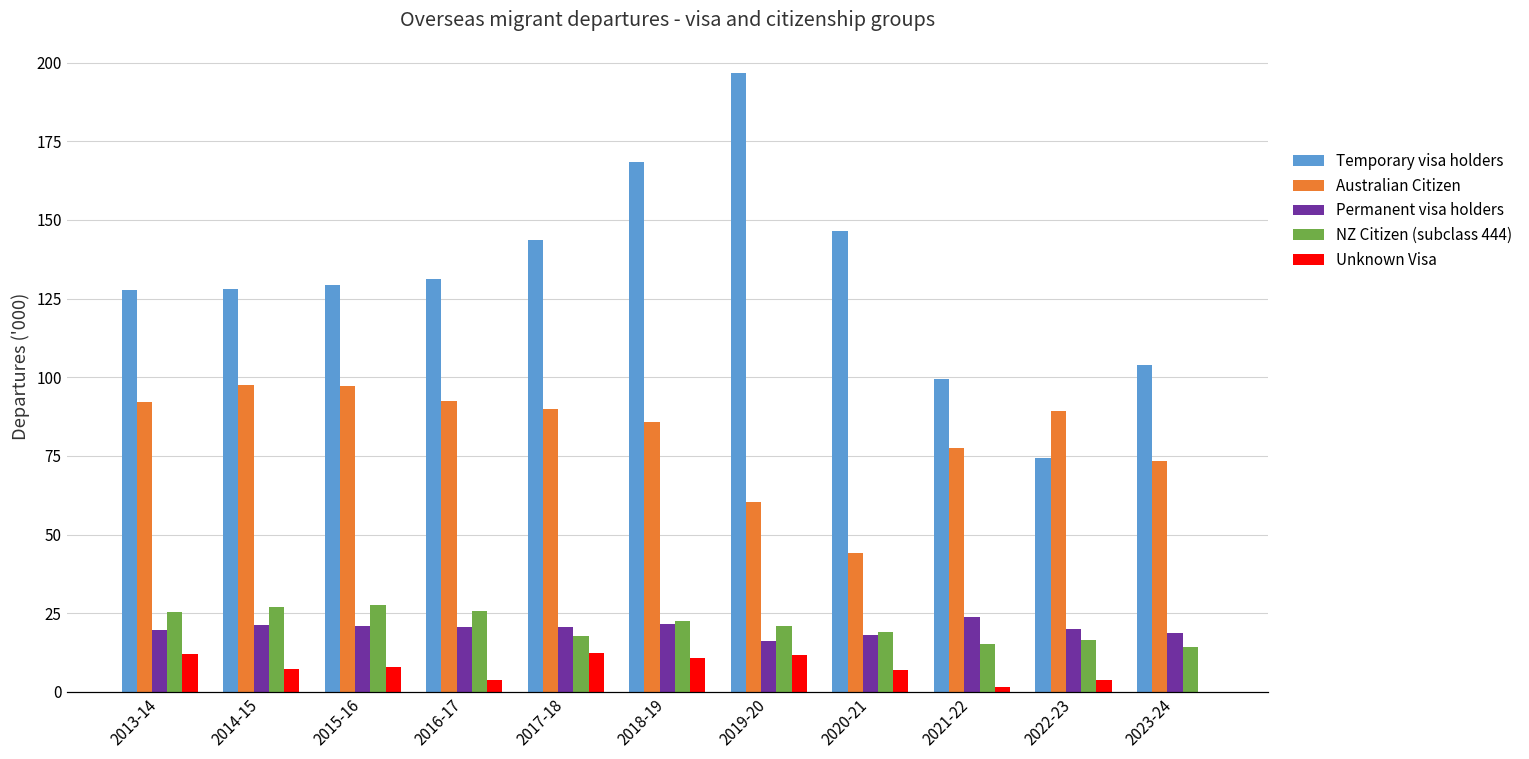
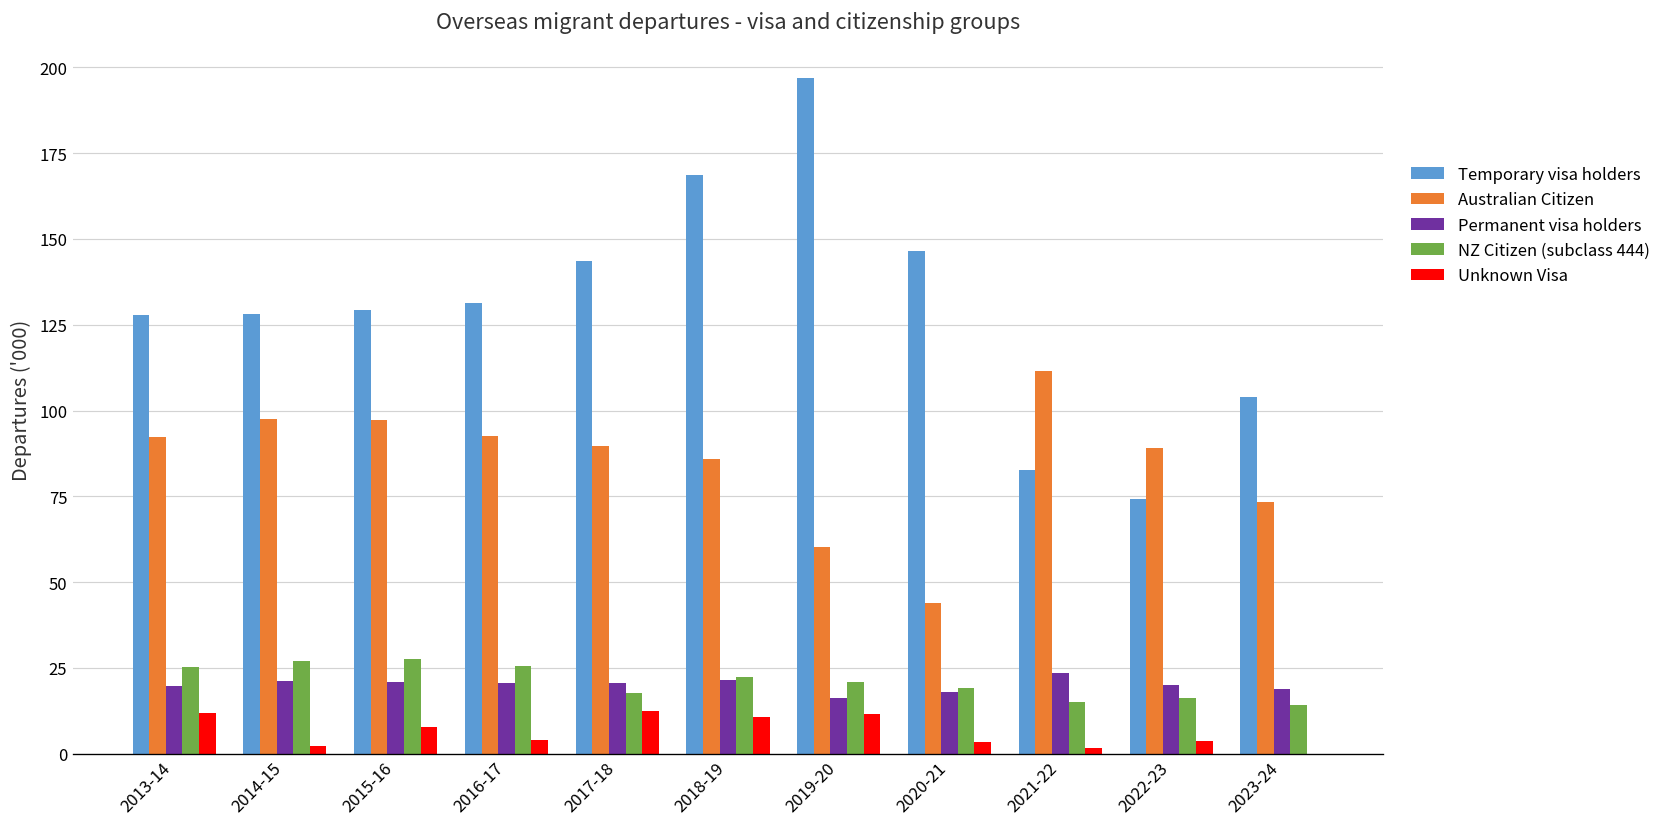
  {
    "Temporary visa holders": {
      "2013-14": 128,
      "2014-15": 128,
      "2015-16": 129,
      "2016-17": 131,
      "2017-18": 144,
      "2018-19": 169,
      "2019-20": 197,
      "2020-21": 147,
-     "2021-22": 99,
+     "2021-22": 83,
      "2022-23": 74,
      "2023-24": 104
    },
    "Australian Citizen": {
      "2013-14": 92,
      "2014-15": 98,
      "2015-16": 97,
      "2016-17": 93,
      "2017-18": 90,
      "2018-19": 86,
      "2019-20": 60,
      "2020-21": 44,
-     "2021-22": 78,
+     "2021-22": 111,
      "2022-23": 89,
      "2023-24": 73
    },
    "Permanent visa holders": {
      "2013-14": 20,
      "2014-15": 21,
      "2015-16": 21,
      "2016-17": 20,
      "2017-18": 21,
      "2018-19": 22,
      "2019-20": 16,
      "2020-21": 18,
      "2021-22": 24,
      "2022-23": 20,
      "2023-24": 19
    },
    "NZ Citizen (subclass 444)": {
      "2013-14": 25,
      "2014-15": 27,
      "2015-16": 28,
      "2016-17": 26,
      "2017-18": 18,
      "2018-19": 22,
      "2019-20": 21,
      "2020-21": 19,
      "2021-22": 15,
      "2022-23": 16,
      "2023-24": 14
    },
    "Unknown Visa": {
      "2013-14": 12,
-     "2014-15": 7,
+     "2014-15": 2,
      "2015-16": 8,
      "2016-17": 4,
      "2017-18": 12,
      "2018-19": 11,
      "2019-20": 12,
-     "2020-21": 7,
+     "2020-21": 3,
      "2021-22": 2,
      "2022-23": 4,
      "2023-24": 0
    }
  }
